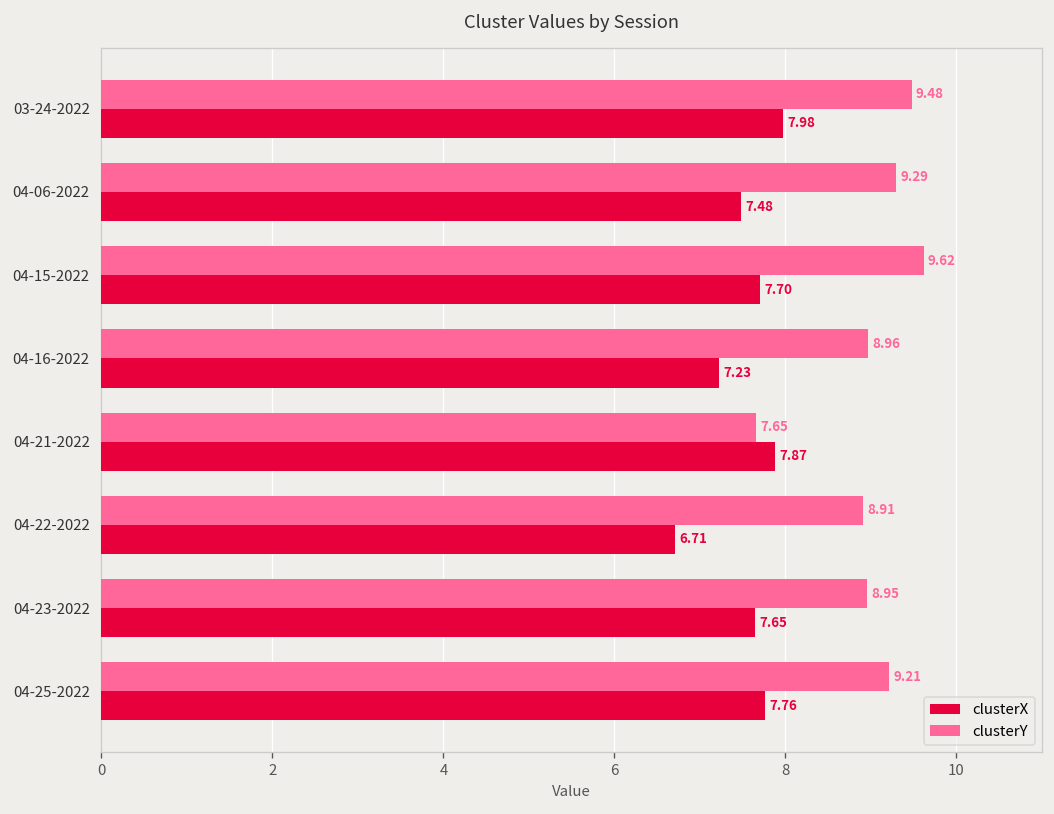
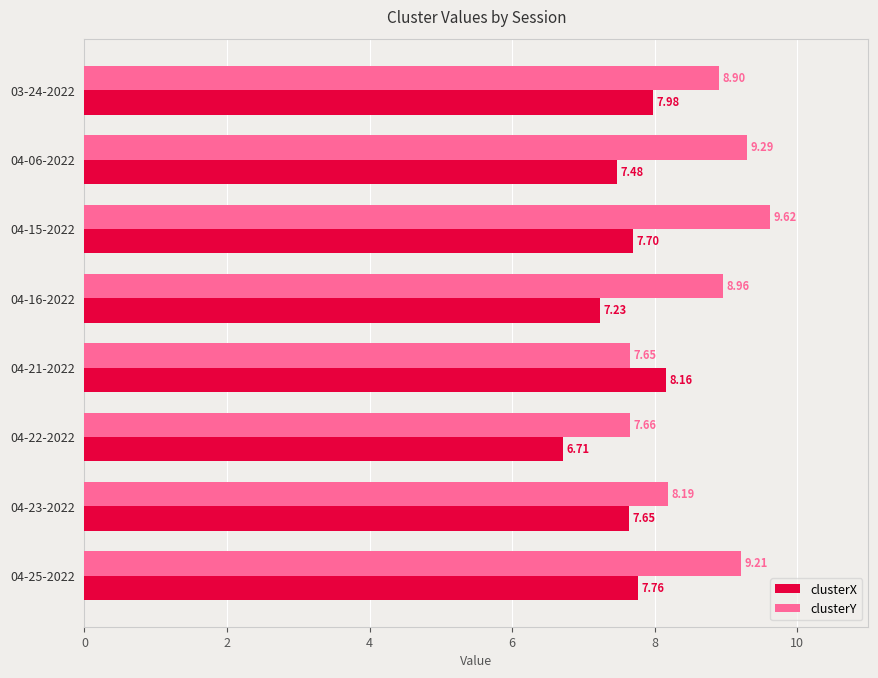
  {
    "clusterX": {
      "03-24-2022": 7.98,
      "04-06-2022": 7.48,
      "04-15-2022": 7.70,
      "04-16-2022": 7.23,
-     "04-21-2022": 7.87,
+     "04-21-2022": 8.16,
      "04-22-2022": 6.71,
      "04-23-2022": 7.65,
      "04-25-2022": 7.76
    },
    "clusterY": {
-     "03-24-2022": 9.48,
+     "03-24-2022": 8.90,
      "04-06-2022": 9.29,
      "04-15-2022": 9.62,
      "04-16-2022": 8.96,
      "04-21-2022": 7.65,
-     "04-22-2022": 8.91,
-     "04-23-2022": 8.95,
+     "04-22-2022": 7.66,
+     "04-23-2022": 8.19,
      "04-25-2022": 9.21
    }
  }
